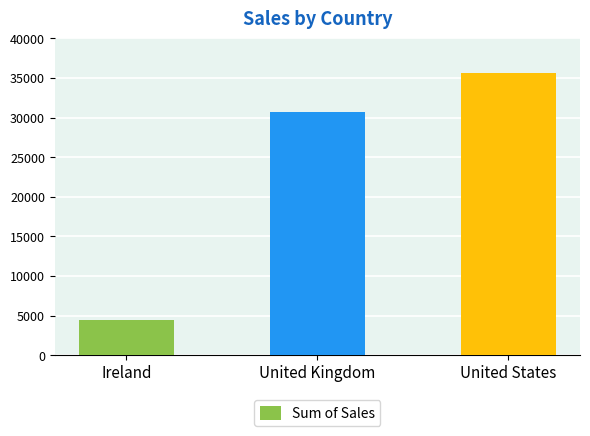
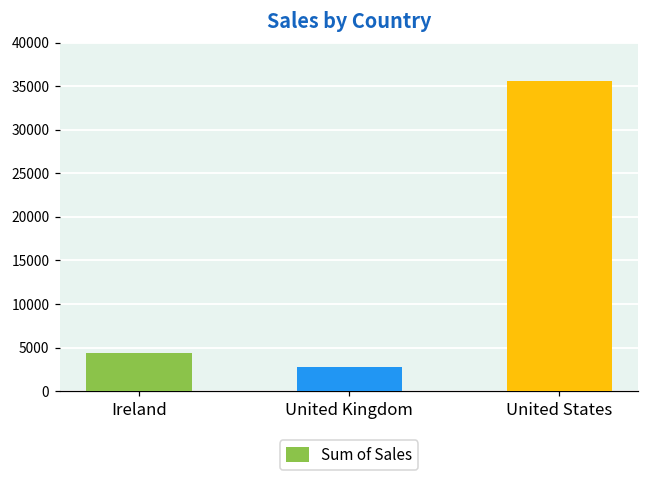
  {
    "Ireland": 4000,
-   "United Kingdom": 31000,
+   "United Kingdom": 3000,
    "United States": 36000
  }
